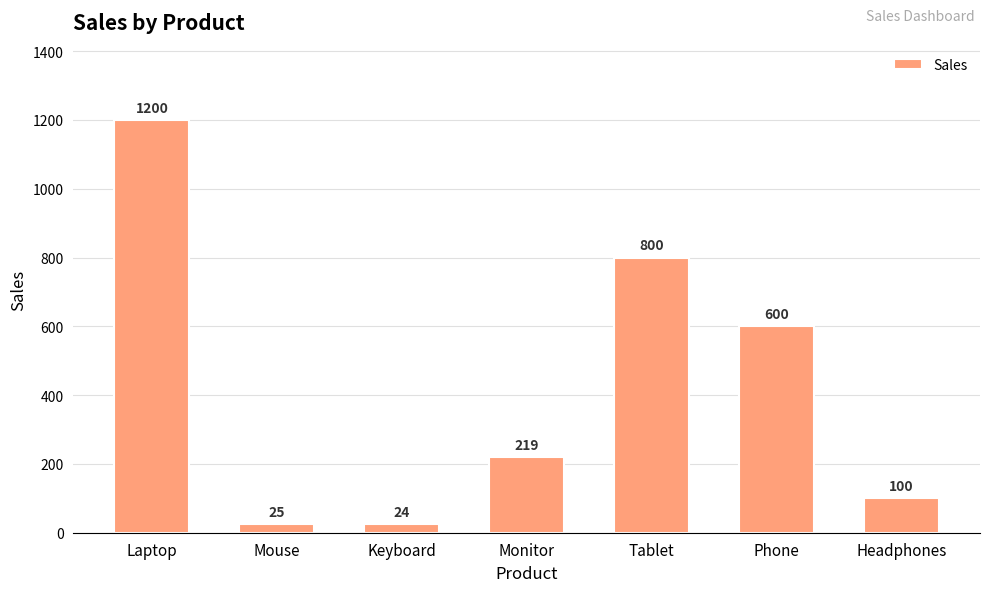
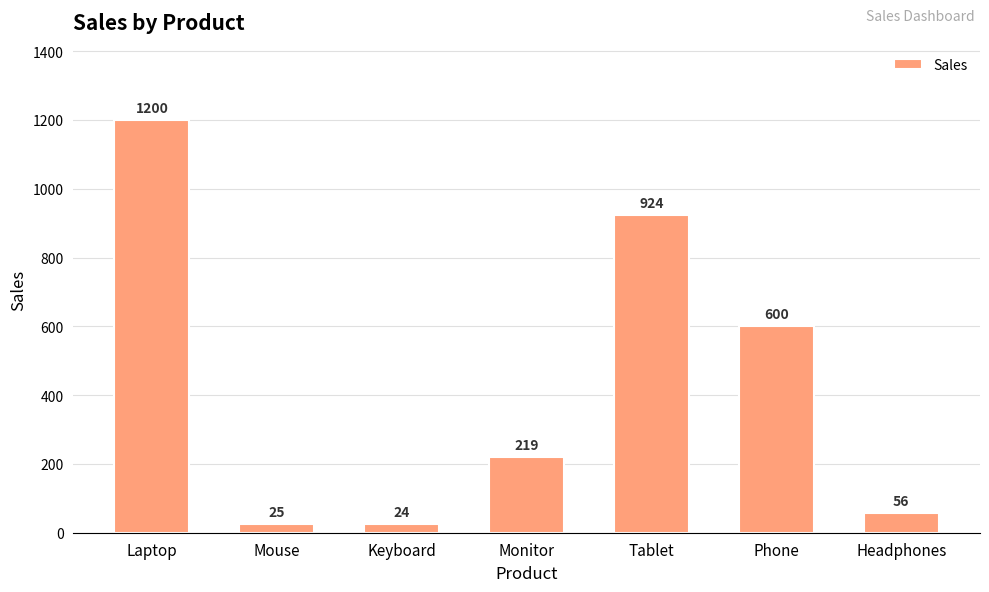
  {
    "Laptop": 1200,
    "Mouse": 25,
    "Keyboard": 24,
    "Monitor": 219,
-   "Tablet": 800,
+   "Tablet": 924,
    "Phone": 600,
-   "Headphones": 100
+   "Headphones": 56
  }
